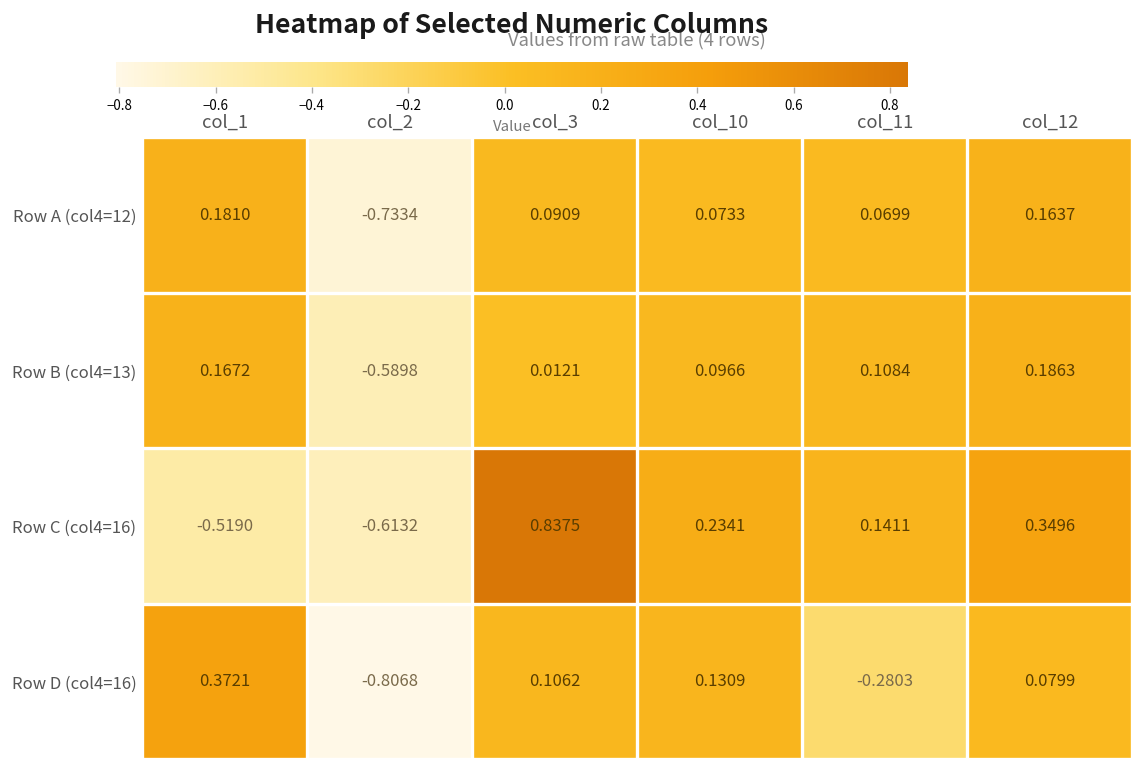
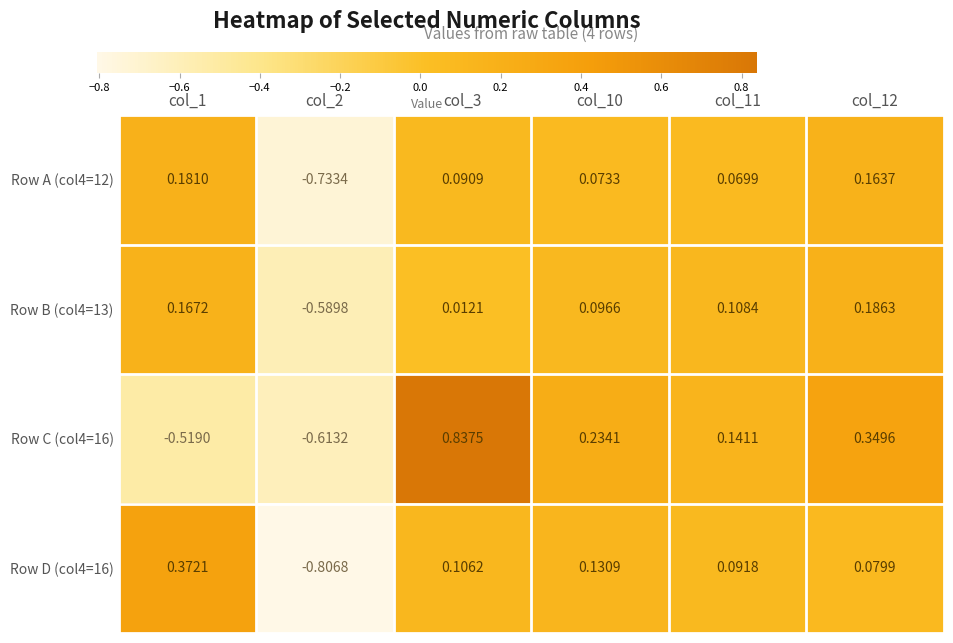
  {
    "Row A (col4=12)": {
      "col_1": 0.1810,
      "col_2": -0.7334,
      "col_3": 0.0909,
      "col_10": 0.0733,
      "col_11": 0.0699,
      "col_12": 0.1637
    },
    "Row B (col4=13)": {
      "col_1": 0.1672,
      "col_2": -0.5898,
      "col_3": 0.0121,
      "col_10": 0.0966,
      "col_11": 0.1084,
      "col_12": 0.1863
    },
    "Row C (col4=16)": {
      "col_1": -0.5190,
      "col_2": -0.6132,
      "col_3": 0.8375,
      "col_10": 0.2341,
      "col_11": 0.1411,
      "col_12": 0.3496
    },
    "Row D (col4=16)": {
      "col_1": 0.3721,
      "col_2": -0.8068,
      "col_3": 0.1062,
      "col_10": 0.1309,
-     "col_11": -0.2803,
+     "col_11": 0.0918,
      "col_12": 0.0799
    }
  }
